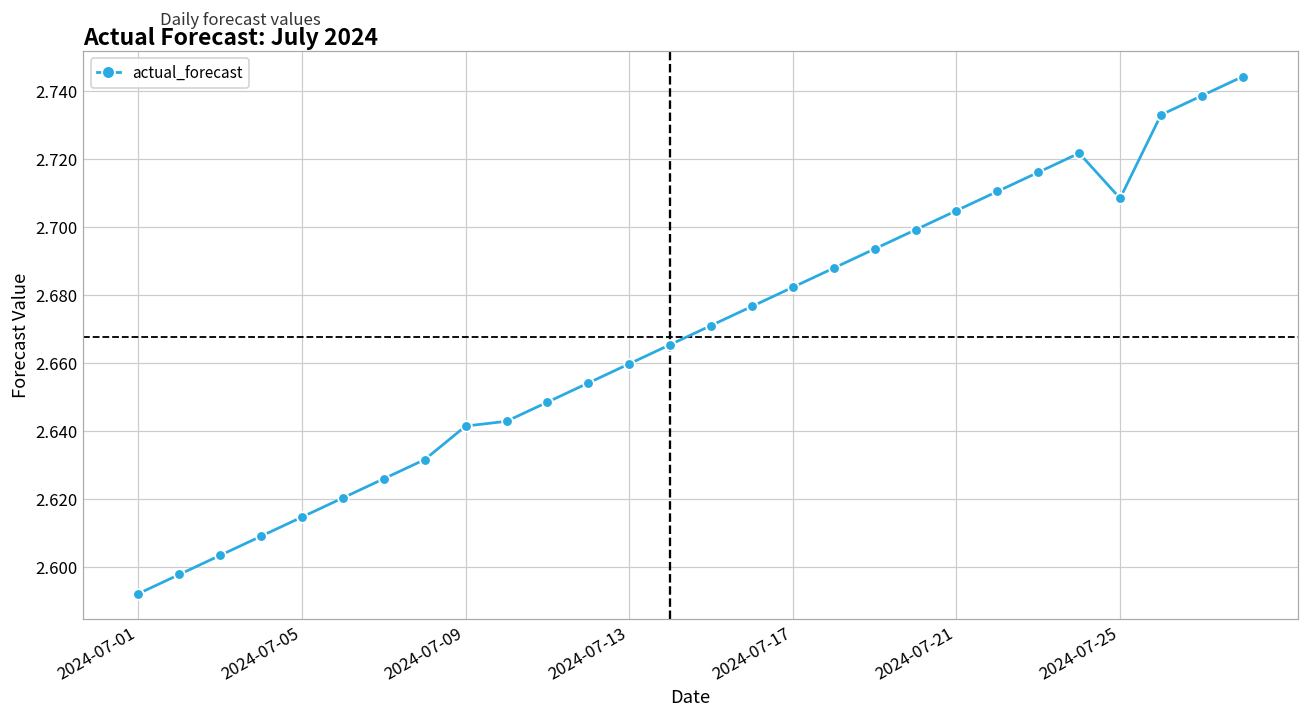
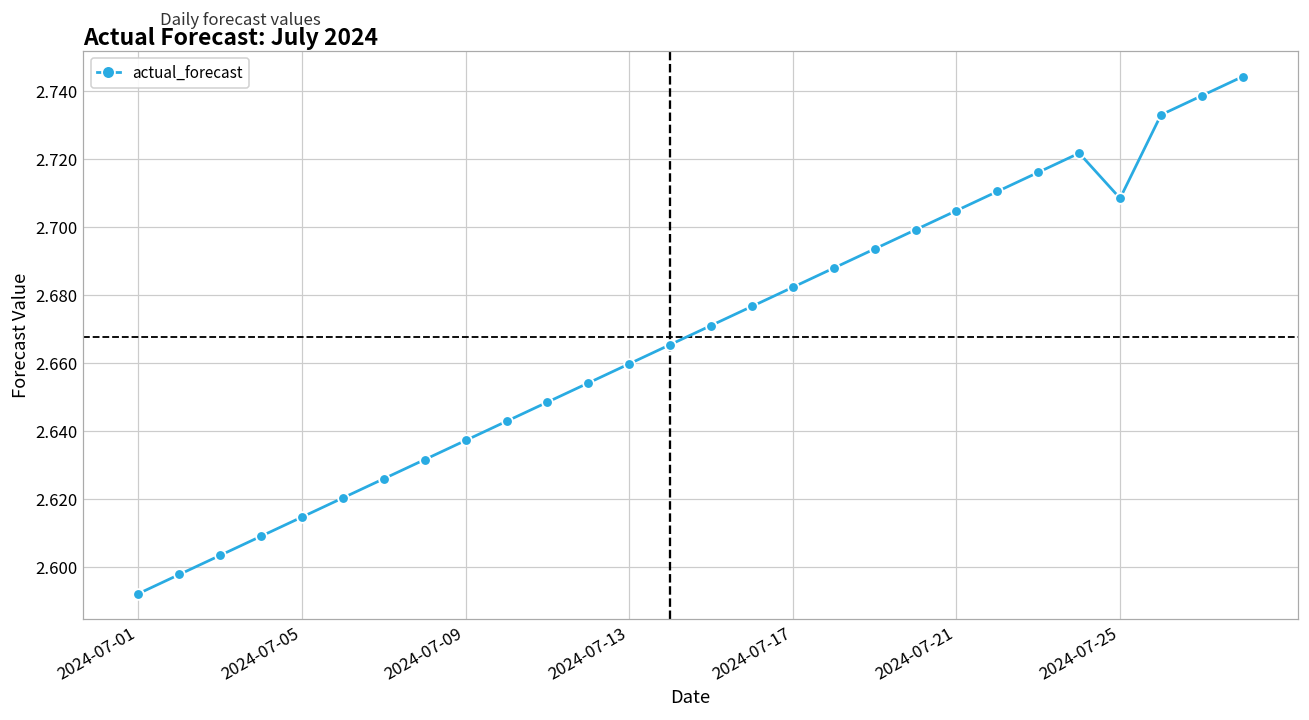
  {
    "2024-07-01": 2.592,
    "2024-07-05": 2.615,
-   "2024-07-09": 2.641,
+   "2024-07-09": 2.637,
    "2024-07-13": 2.660,
    "2024-07-17": 2.682,
    "2024-07-21": 2.705,
    "2024-07-25": 2.708
  }
